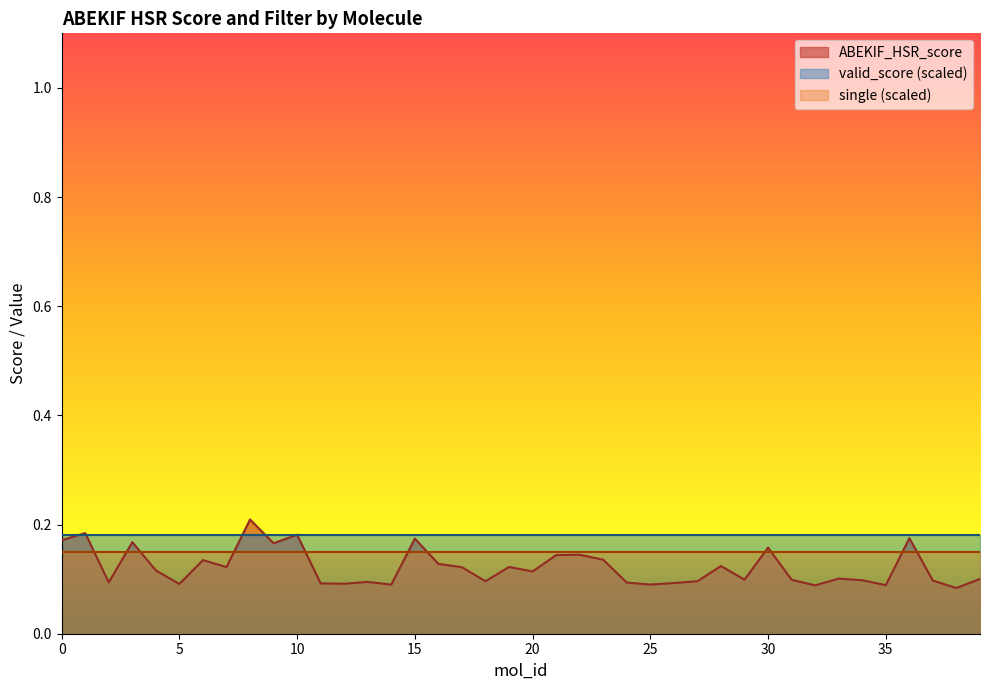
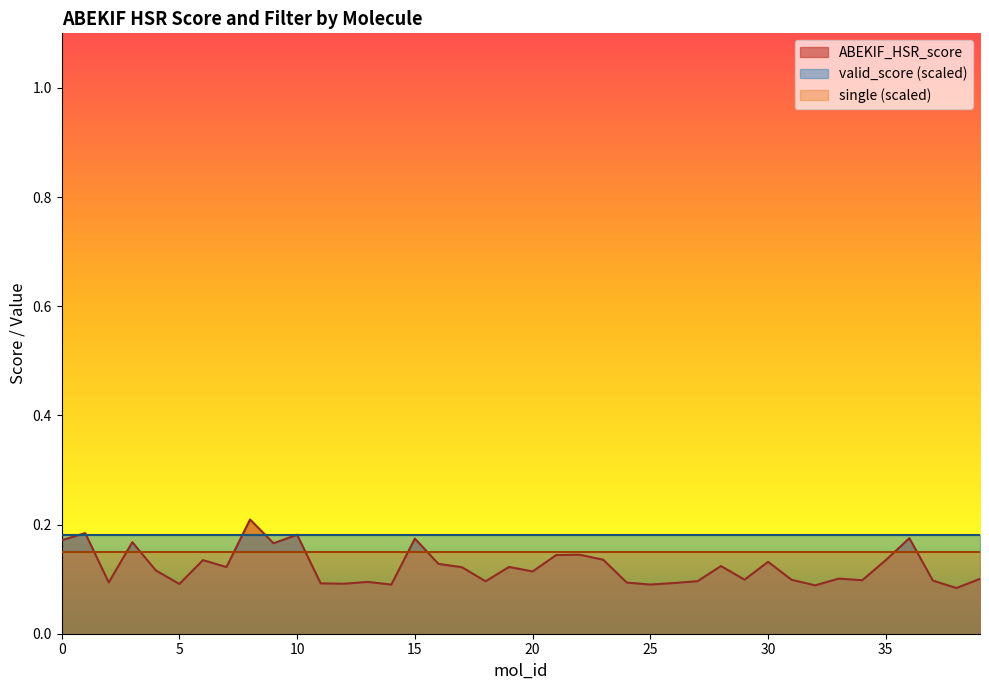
  {
    "ABEKIF_HSR_score": {
      "0": 0.17,
      "5": 0.09,
      "15": 0.17,
      "20": 0.11,
      "25": 0.09,
-     "30": 0.16,
-     "35": 0.09
+     "30": 0.13,
+     "35": 0.13
    },
    "valid_score (scaled)": {
      "0": 0.18,
      "5": 0.18,
      "15": 0.18,
      "20": 0.18,
      "25": 0.18,
      "30": 0.18,
      "35": 0.18
    },
    "single (scaled)": {
      "0": 0.15,
      "5": 0.15,
      "10": 0.15,
      "15": 0.15,
      "20": 0.15,
      "25": 0.15,
      "30": 0.15,
      "35": 0.15
    }
  }
